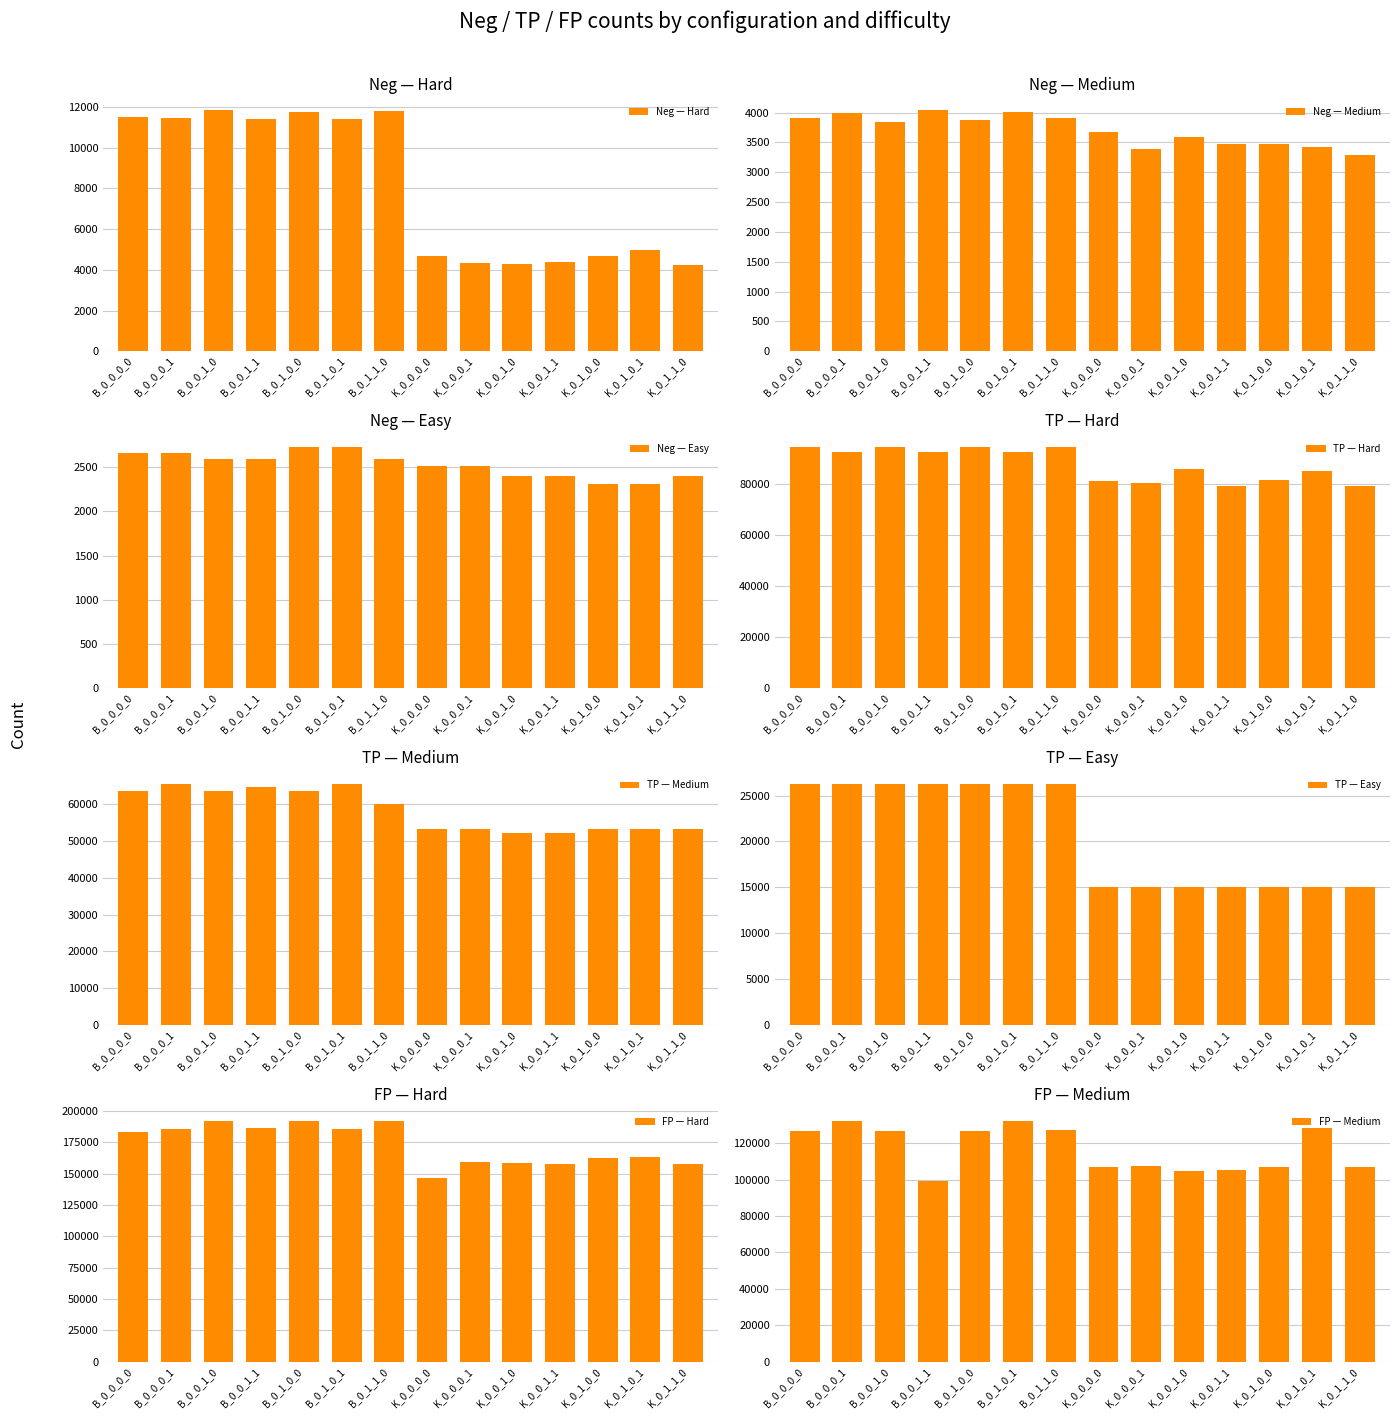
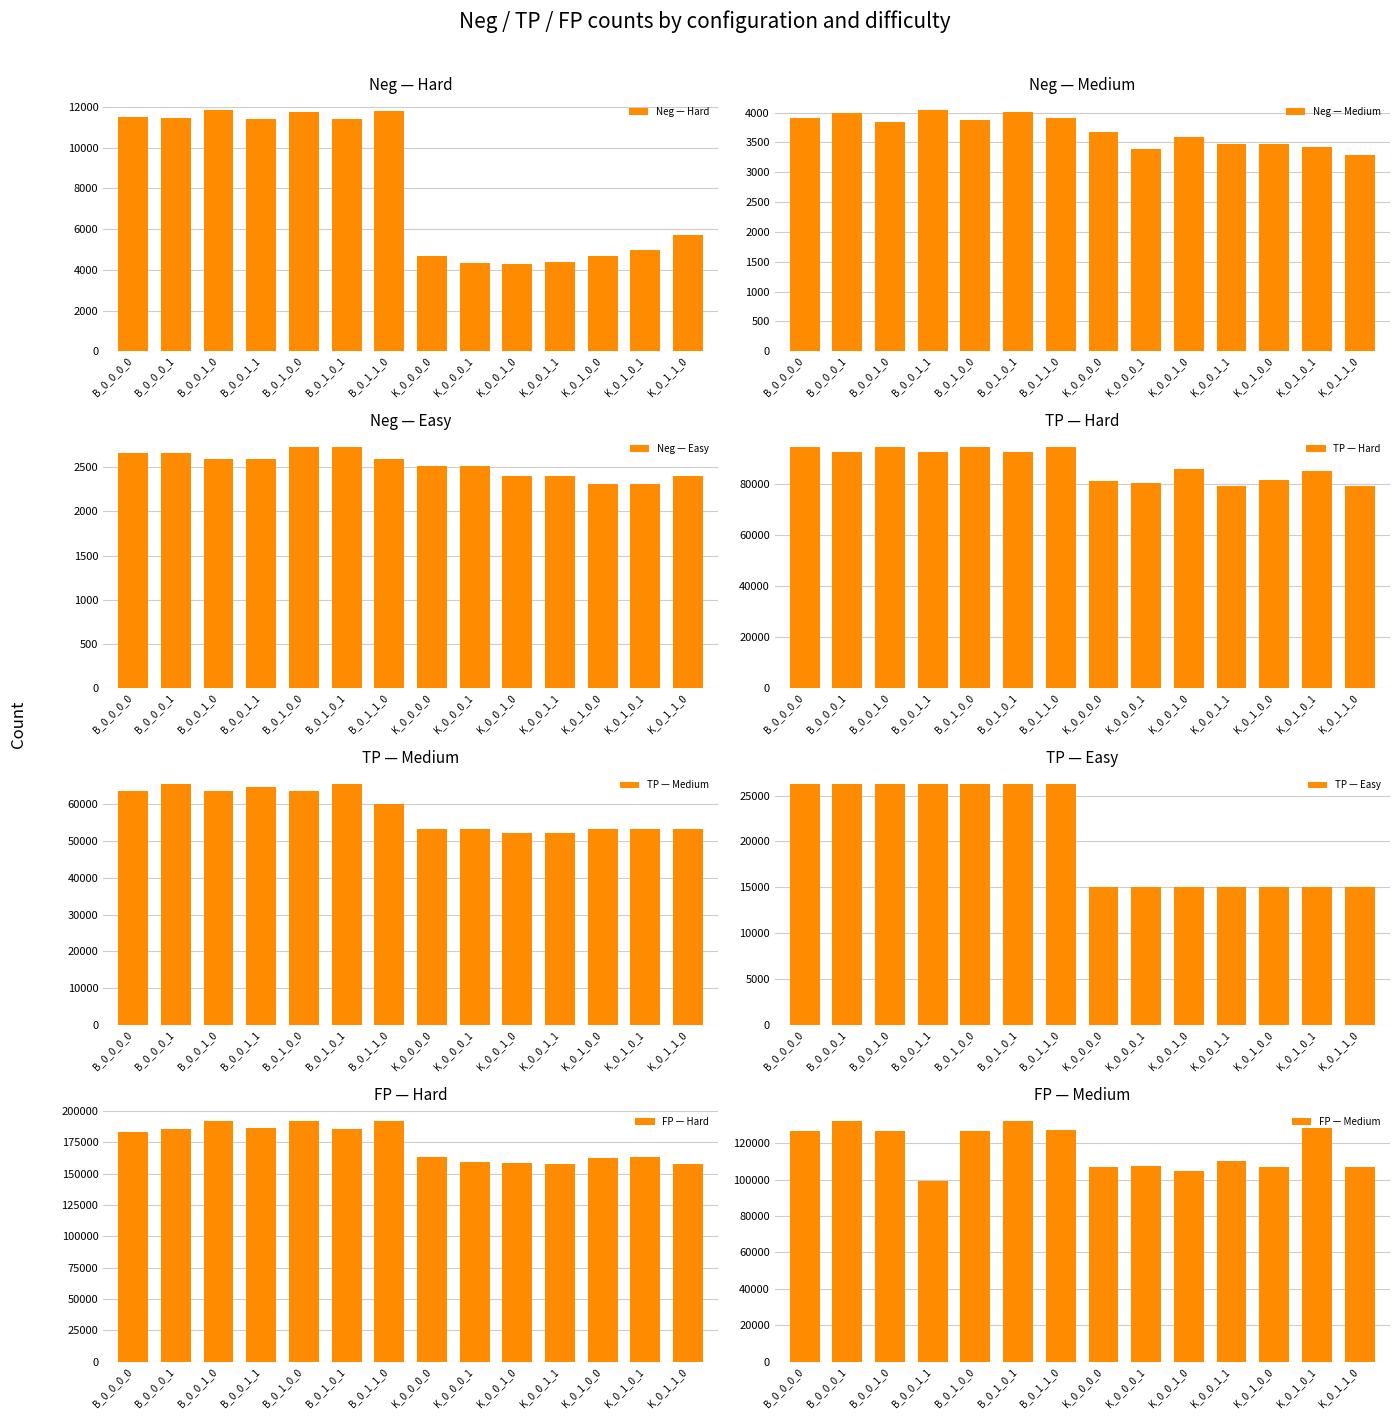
  {
    "Neg — Hard": {
      "B_0_0_0_0": 11500,
      "B_0_0_0_1": 11500,
      "B_0_0_1_0": 11900,
      "B_0_0_1_1": 11400,
      "B_0_1_0_0": 11800,
      "B_0_1_0_1": 11400,
      "B_0_1_1_0": 11800,
      "K_0_0_0_0": 4700,
      "K_0_0_0_1": 4300,
      "K_0_0_1_0": 4300,
      "K_0_0_1_1": 4400,
      "K_0_1_0_0": 4700,
      "K_0_1_0_1": 5000,
-     "K_0_1_1_0": 4200
+     "K_0_1_1_0": 5700
    },
    "Neg — Medium": {
      "B_0_0_0_0": 3900,
      "B_0_0_0_1": 4000,
      "B_0_0_1_0": 3800,
      "B_0_0_1_1": 4000,
      "B_0_1_0_0": 3900,
      "B_0_1_0_1": 4000,
      "B_0_1_1_0": 3900,
      "K_0_0_0_0": 3700,
      "K_0_0_0_1": 3400,
      "K_0_0_1_0": 3600,
      "K_0_0_1_1": 3500,
      "K_0_1_0_0": 3500,
      "K_0_1_0_1": 3400,
      "K_0_1_1_0": 3300
    },
    "Neg — Easy": {
      "B_0_0_0_0": 2700,
      "B_0_0_0_1": 2700,
      "B_0_0_1_0": 2600,
      "B_0_0_1_1": 2600,
      "B_0_1_0_0": 2700,
      "B_0_1_0_1": 2700,
      "B_0_1_1_0": 2600,
      "K_0_0_0_0": 2500,
      "K_0_0_0_1": 2500,
      "K_0_0_1_0": 2400,
      "K_0_0_1_1": 2400,
      "K_0_1_0_0": 2300,
      "K_0_1_0_1": 2300,
      "K_0_1_1_0": 2400
    },
    "TP — Hard": {
      "B_0_0_0_0": 95000,
      "B_0_0_0_1": 92000,
      "B_0_0_1_0": 94000,
      "B_0_0_1_1": 93000,
      "B_0_1_0_0": 94000,
      "B_0_1_0_1": 93000,
      "B_0_1_1_0": 94000,
      "K_0_0_0_0": 81000,
      "K_0_0_0_1": 80000,
      "K_0_0_1_0": 86000,
      "K_0_0_1_1": 79000,
      "K_0_1_0_0": 81000,
      "K_0_1_0_1": 85000,
      "K_0_1_1_0": 79000
    },
    "TP — Medium": {
      "B_0_0_0_0": 64000,
      "B_0_0_0_1": 66000,
      "B_0_0_1_0": 64000,
      "B_0_0_1_1": 65000,
      "B_0_1_0_0": 64000,
      "B_0_1_0_1": 66000,
      "B_0_1_1_0": 60000,
      "K_0_0_0_0": 53000,
      "K_0_0_0_1": 53000,
      "K_0_0_1_0": 52000,
      "K_0_0_1_1": 52000,
      "K_0_1_0_0": 53000,
      "K_0_1_0_1": 53000,
      "K_0_1_1_0": 53000
    },
    "TP — Easy": {
      "B_0_0_0_0": 26000,
      "B_0_0_0_1": 26000,
      "B_0_0_1_0": 26000,
      "B_0_0_1_1": 26000,
      "B_0_1_0_0": 26000,
      "B_0_1_0_1": 26000,
      "B_0_1_1_0": 26000,
      "K_0_0_0_0": 15000,
      "K_0_0_0_1": 15000,
      "K_0_0_1_0": 15000,
      "K_0_0_1_1": 15000,
      "K_0_1_0_0": 15000,
      "K_0_1_0_1": 15000,
      "K_0_1_1_0": 15000
    },
    "FP — Hard": {
      "B_0_0_0_0": 183000,
      "B_0_0_0_1": 186000,
      "B_0_0_1_0": 192000,
      "B_0_0_1_1": 186000,
      "B_0_1_0_0": 192000,
      "B_0_1_0_1": 186000,
      "B_0_1_1_0": 192000,
-     "K_0_0_0_0": 147000,
+     "K_0_0_0_0": 163000,
      "K_0_0_0_1": 160000,
      "K_0_0_1_0": 158000,
      "K_0_0_1_1": 158000,
      "K_0_1_0_0": 163000,
      "K_0_1_0_1": 163000,
      "K_0_1_1_0": 158000
    },
    "FP — Medium": {
      "B_0_0_0_0": 127000,
      "B_0_0_0_1": 132000,
      "B_0_0_1_0": 127000,
      "B_0_0_1_1": 99000,
      "B_0_1_0_0": 127000,
      "B_0_1_0_1": 132000,
      "B_0_1_1_0": 127000,
      "K_0_0_0_0": 107000,
      "K_0_0_0_1": 107000,
      "K_0_0_1_0": 105000,
-     "K_0_0_1_1": 105000,
+     "K_0_0_1_1": 110000,
      "K_0_1_0_0": 107000,
      "K_0_1_0_1": 129000,
      "K_0_1_1_0": 107000
    }
  }
